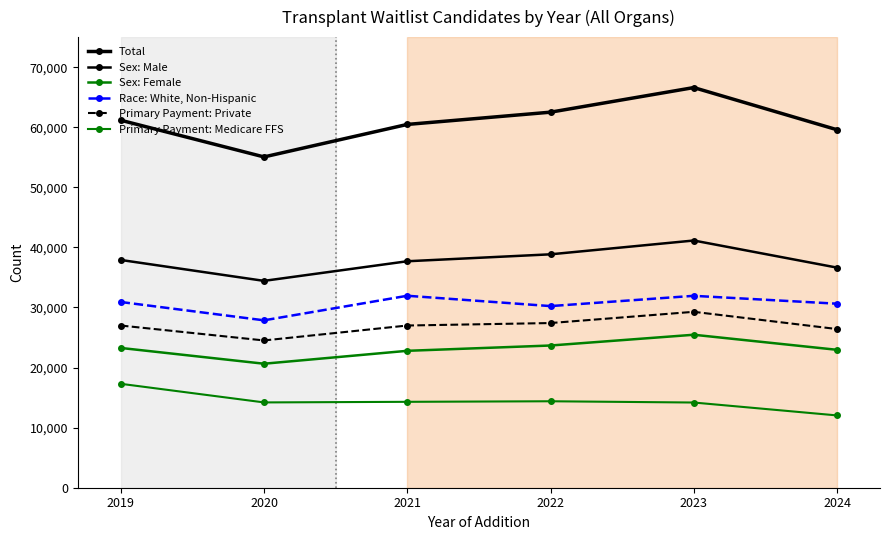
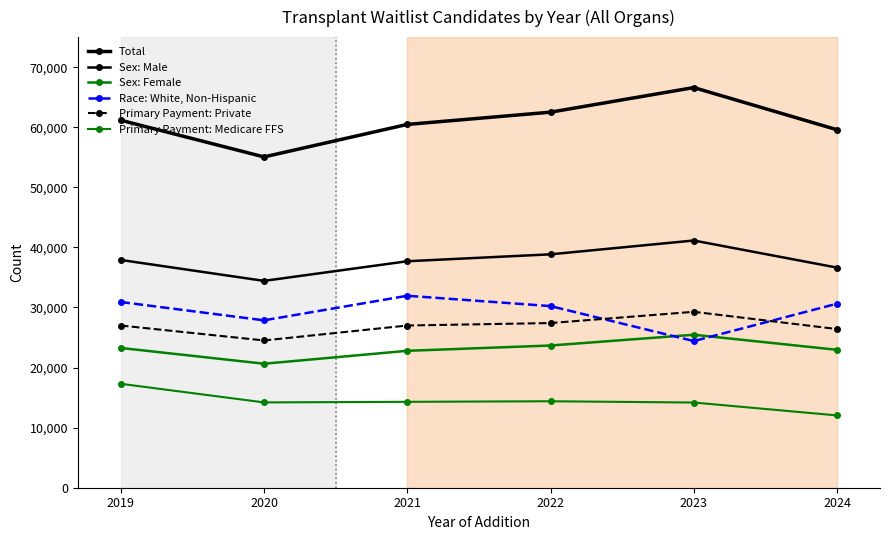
  {
    "Race: White, Non-Hispanic": {
      "2019": "31,000",
      "2020": "28,000",
      "2021": "32,000",
      "2022": "30,000",
-     "2023": "32,000",
+     "2023": "24,000",
      "2024": "31,000"
    }
  }
